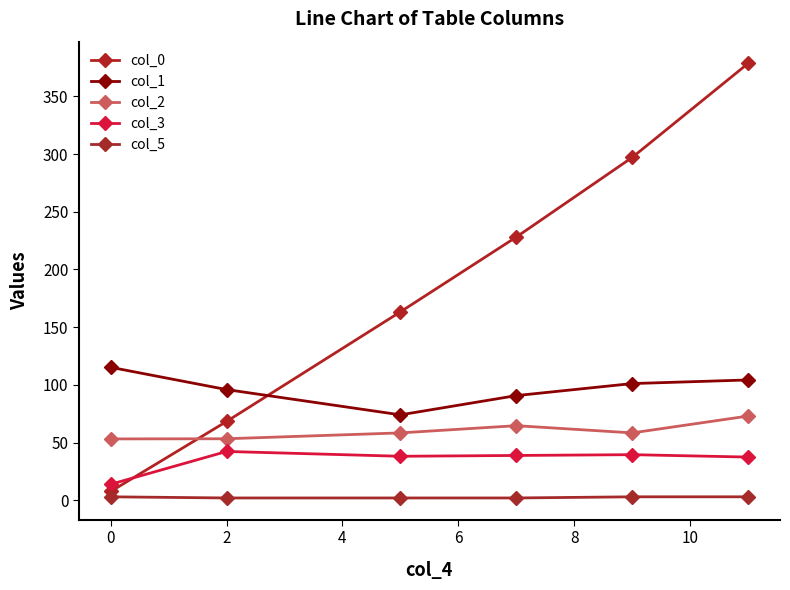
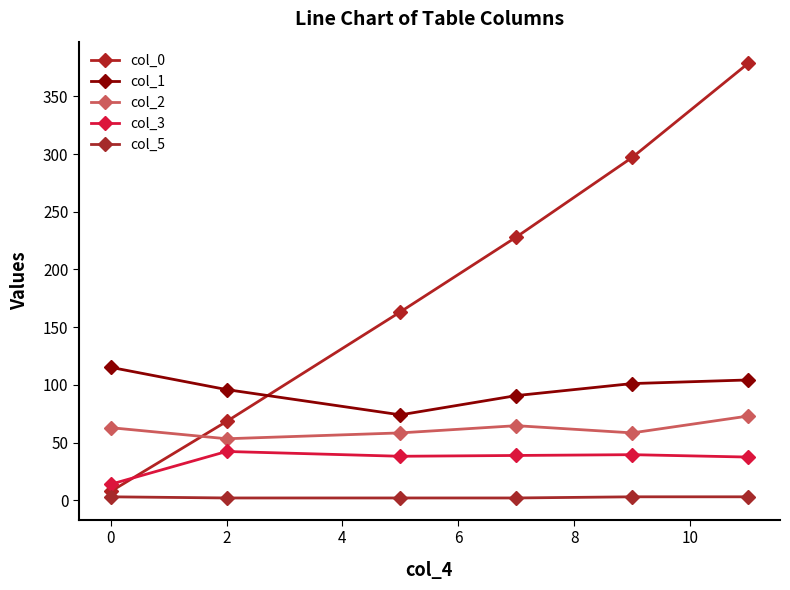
  {
    "col_1": {
      "0": 115,
      "2": 96
    },
    "col_2": {
-     "0": 53,
+     "0": 63,
      "2": 53
    }
  }
